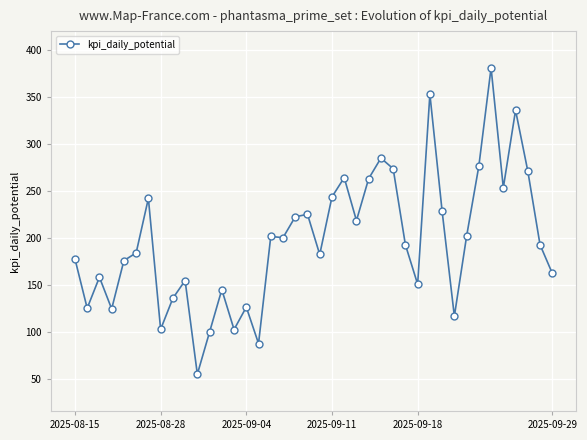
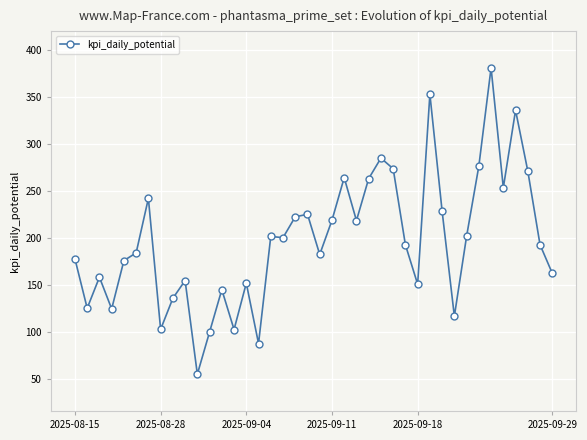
  {
    "2025-08-15": 180,
    "2025-08-28": 100,
-   "2025-09-04": 130,
-   "2025-09-11": 240,
+   "2025-09-04": 150,
+   "2025-09-11": 220,
    "2025-09-18": 150,
    "2025-09-29": 160
  }
